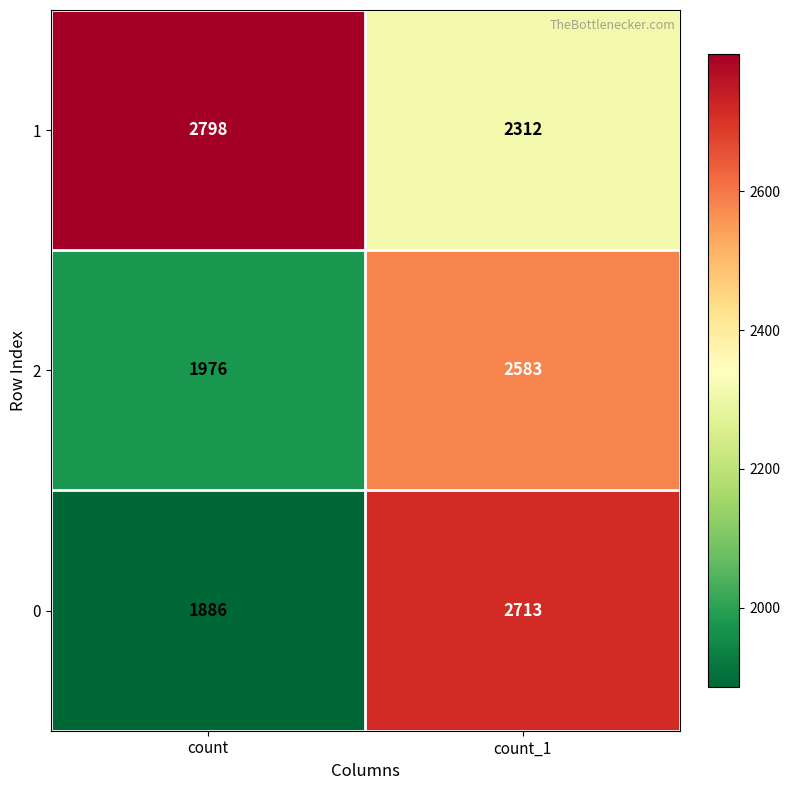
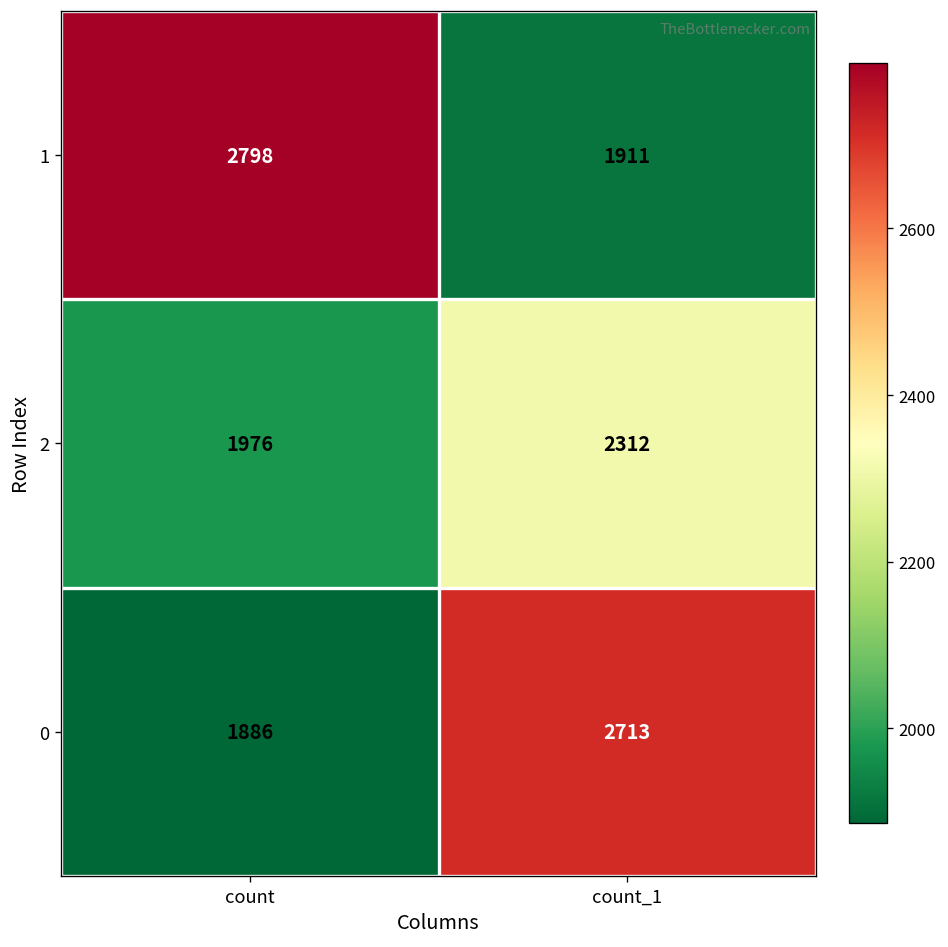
  {
    "1": {
      "count": 2798,
-     "count_1": 2312
+     "count_1": 1911
    },
    "2": {
      "count": 1976,
-     "count_1": 2583
+     "count_1": 2312
    },
    "0": {
      "count": 1886,
      "count_1": 2713
    }
  }
